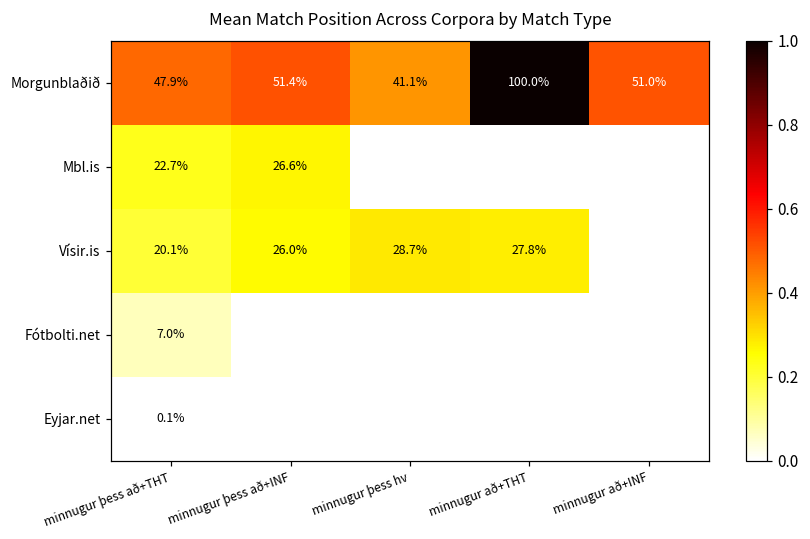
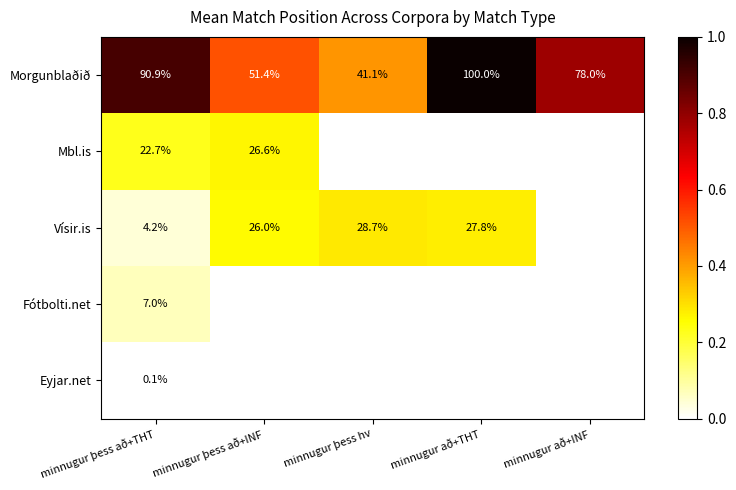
  {
    "Morgunblaðið": {
-     "minnugur þess að+THT": "47.9%",
+     "minnugur þess að+THT": "90.9%",
      "minnugur þess að+INF": "51.4%",
      "minnugur þess hv": "41.1%",
      "minnugur að+THT": "100.0%",
-     "minnugur að+INF": "51.0%"
+     "minnugur að+INF": "78.0%"
    },
    "Mbl.is": {
      "minnugur þess að+THT": "22.7%",
      "minnugur þess að+INF": "26.6%"
    },
    "Vísir.is": {
-     "minnugur þess að+THT": "20.1%",
+     "minnugur þess að+THT": "4.2%",
      "minnugur þess að+INF": "26.0%",
      "minnugur þess hv": "28.7%",
      "minnugur að+THT": "27.8%"
    },
    "Fótbolti.net": {
      "minnugur þess að+THT": "7.0%"
    },
    "Eyjar.net": {
      "minnugur þess að+THT": "0.1%"
    }
  }
